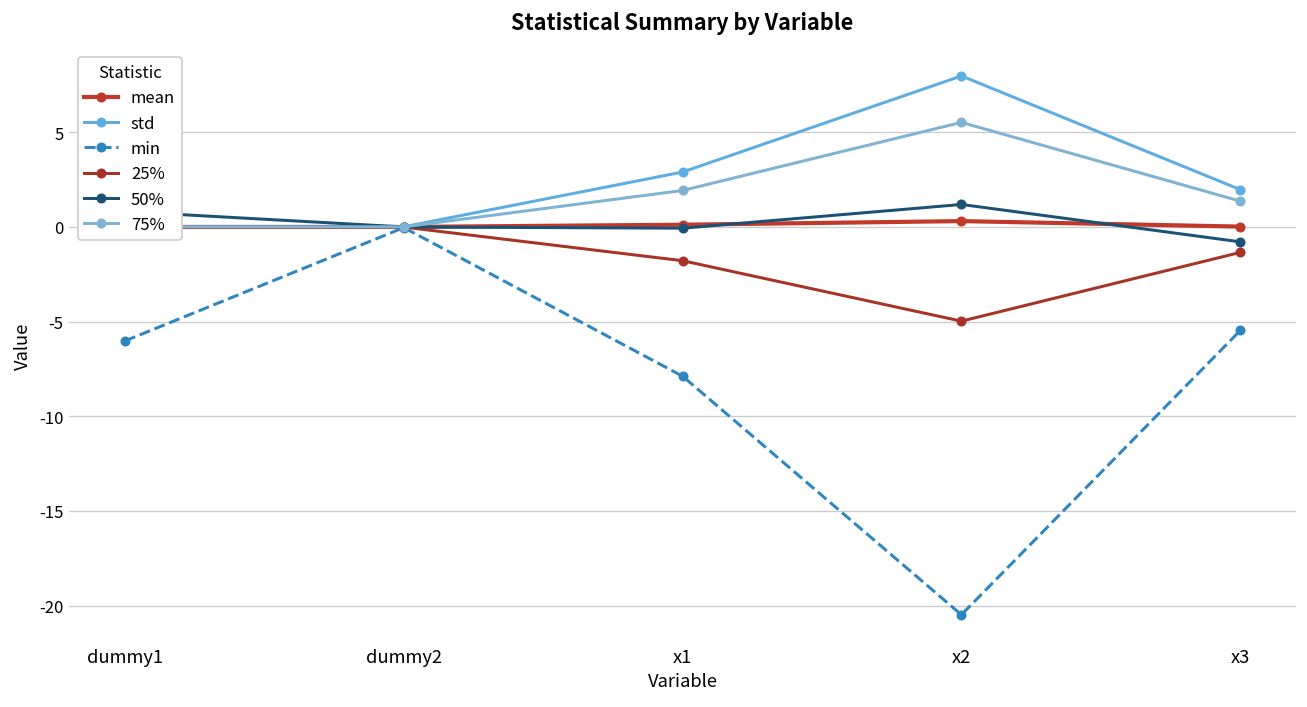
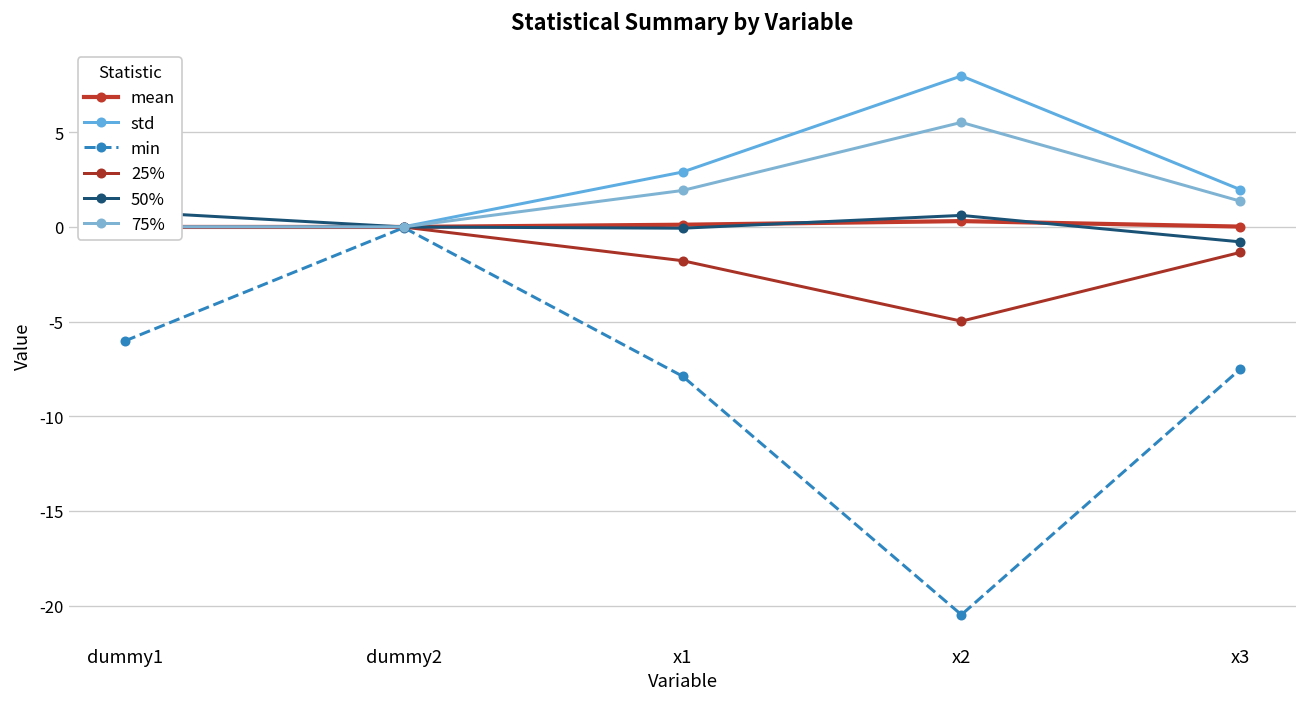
  {
    "min": {
      "dummy1": -6.0,
      "x1": -7.9,
      "x2": -20.5,
-     "x3": -5.5
+     "x3": -7.5
    },
    "50%": {
      "x1": -0.1,
-     "x2": 1.2,
+     "x2": 0.6,
      "x3": -0.8
    }
  }
